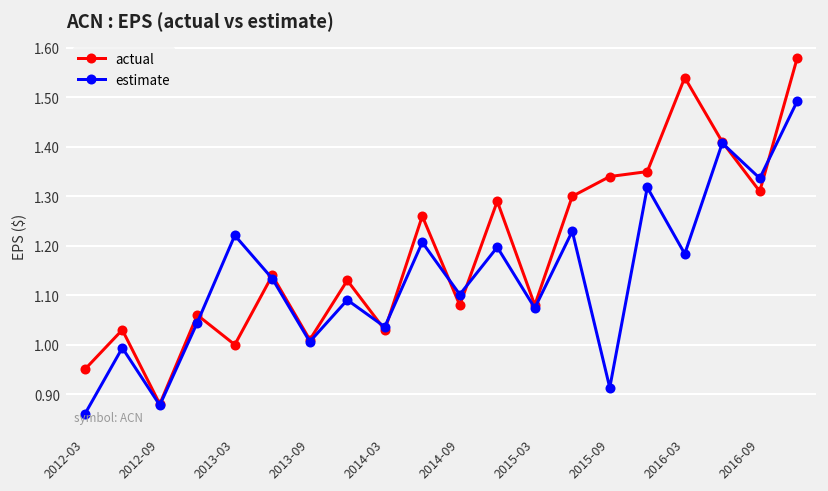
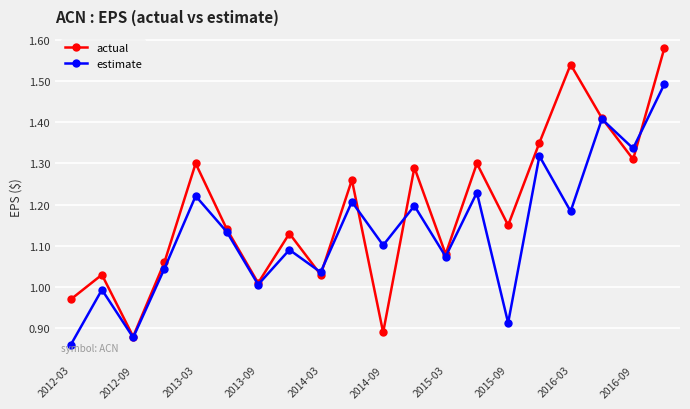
  {
    "actual": {
-     "2012-03": 0.95,
-     "2013-03": 1.0,
-     "2014-09": 1.08,
+     "2012-03": 0.97,
+     "2013-03": 1.3,
+     "2014-09": 0.89,
      "2015-03": 1.08,
-     "2015-09": 1.34,
+     "2015-09": 1.15,
      "2016-03": 1.54,
      "2016-09": 1.31
    },
    "estimate": {
      "2012-03": 0.86,
      "2013-03": 1.22,
      "2014-09": 1.10,
      "2015-03": 1.07,
      "2015-09": 0.91,
      "2016-03": 1.18,
      "2016-09": 1.34
    }
  }
